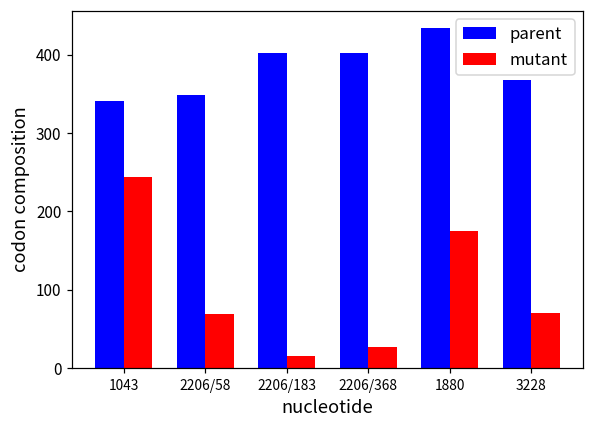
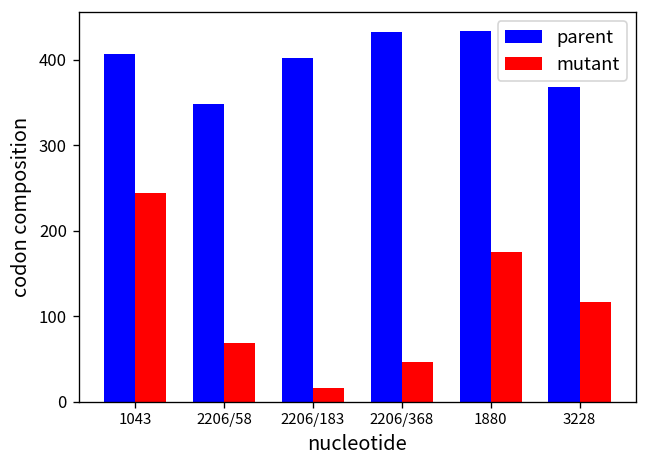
  {
    "parent": {
-     "1043": 340,
+     "1043": 410,
      "2206/58": 350,
      "2206/183": 400,
-     "2206/368": 400,
+     "2206/368": 430,
      "1880": 430,
      "3228": 370
    },
    "mutant": {
      "1043": 240,
      "2206/58": 70,
      "2206/183": 20,
-     "2206/368": 30,
+     "2206/368": 50,
      "1880": 180,
-     "3228": 70
+     "3228": 120
    }
  }
